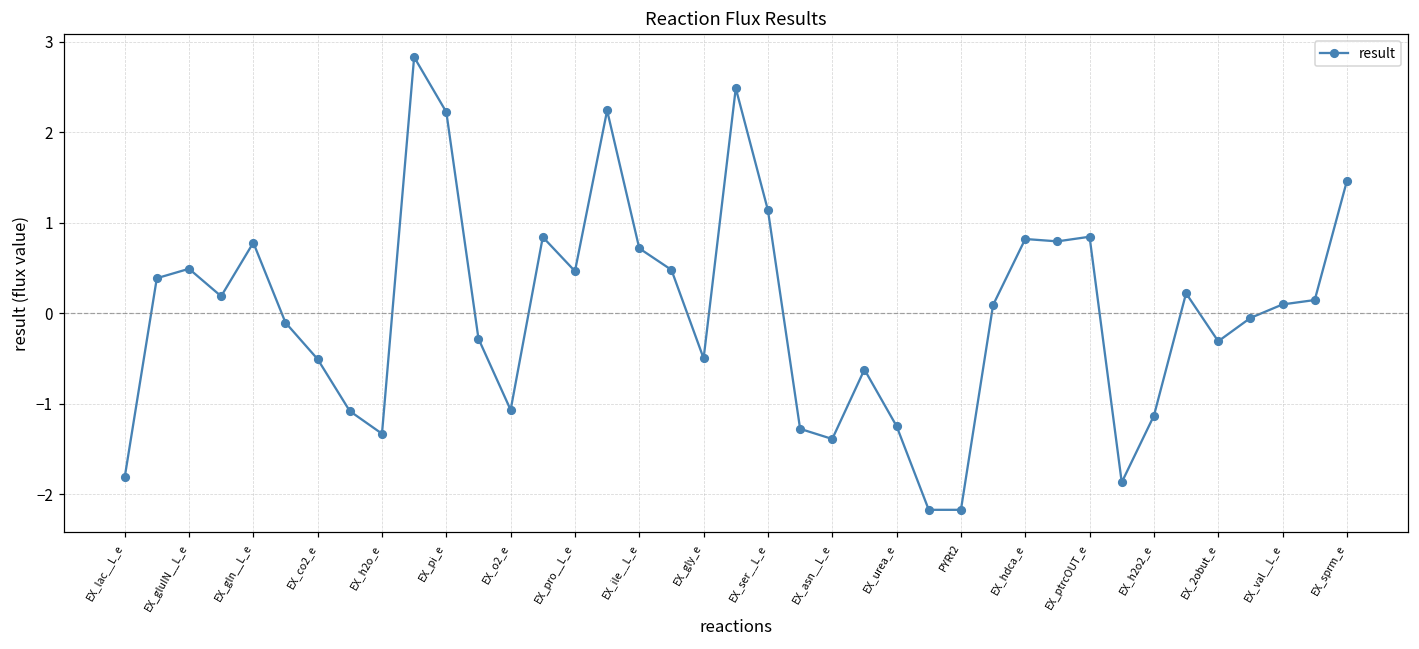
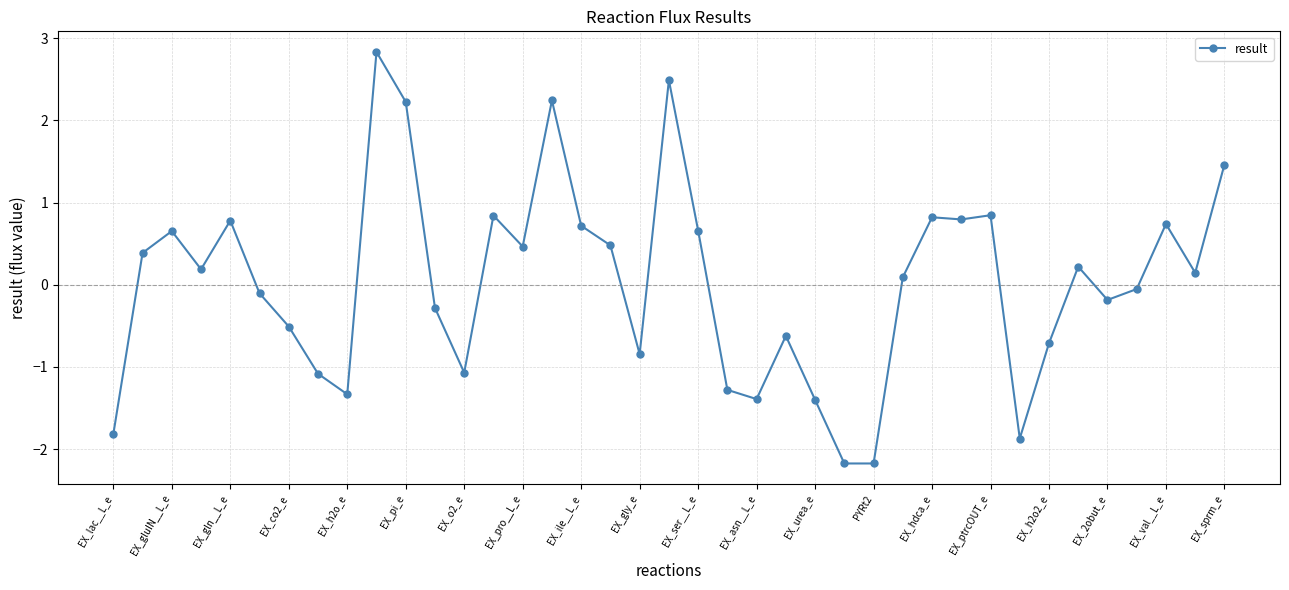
  {
    "EX_lac__L_e": -1.8,
-   "EX_gluIN__L_e": 0.5,
+   "EX_gluIN__L_e": 0.7,
    "EX_gln__L_e": 0.8,
    "EX_co2_e": -0.5,
    "EX_h2o_e": -1.3,
    "EX_pi_e": 2.2,
    "EX_o2_e": -1.1,
    "EX_pro__L_e": 0.5,
    "EX_ile__L_e": 0.7,
-   "EX_gly_e": -0.5,
-   "EX_ser__L_e": 1.1,
+   "EX_gly_e": -0.8,
+   "EX_ser__L_e": 0.7,
    "EX_asn__L_e": -1.4,
-   "EX_urea_e": -1.2,
+   "EX_urea_e": -1.4,
    "PYRt2": -2.2,
    "EX_hdca_e": 0.8,
    "EX_ptrcOUT_e": 0.8,
-   "EX_h2o2_e": -1.1,
-   "EX_2obut_e": -0.3,
-   "EX_val__L_e": 0.1,
+   "EX_h2o2_e": -0.7,
+   "EX_2obut_e": -0.2,
+   "EX_val__L_e": 0.7,
    "EX_sprm_e": 1.5
  }
